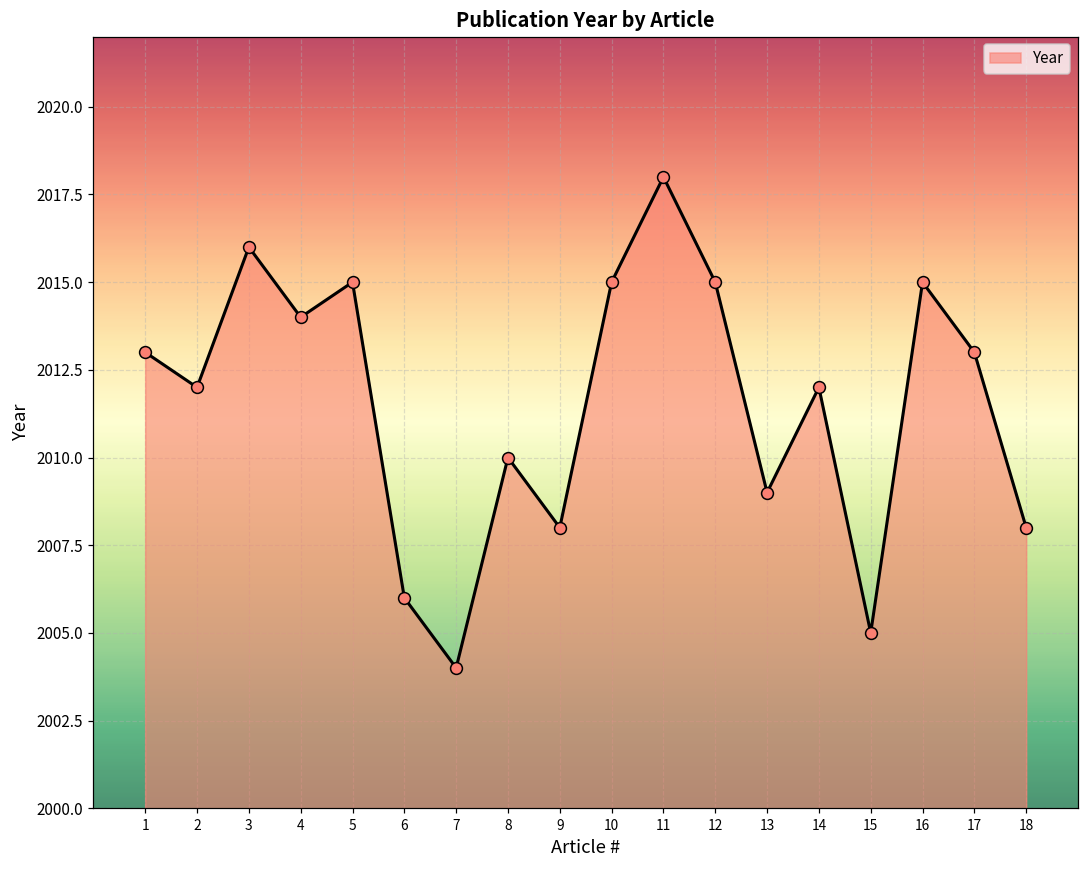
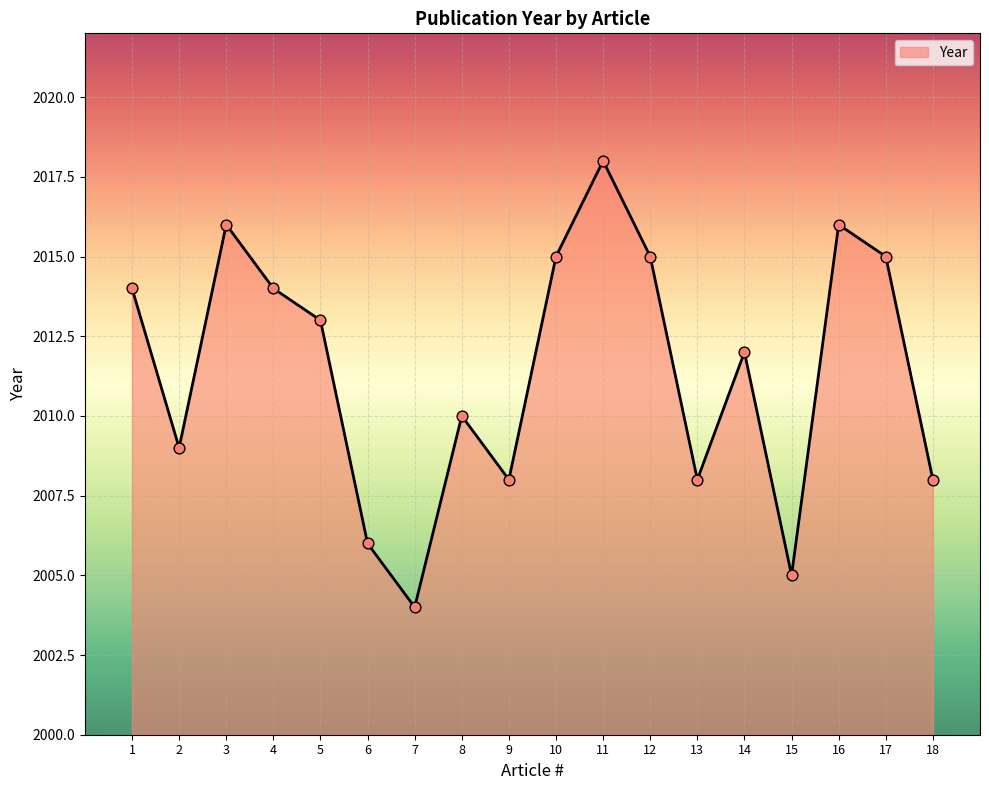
  {
-   "1": 2013,
-   "2": 2012,
+   "1": 2014,
+   "2": 2009,
    "3": 2016,
    "4": 2014,
-   "5": 2015,
+   "5": 2013,
    "6": 2006,
    "7": 2004,
    "8": 2010,
    "9": 2008,
    "10": 2015,
    "11": 2018,
    "12": 2015,
-   "13": 2009,
+   "13": 2008,
    "14": 2012,
    "15": 2005,
-   "16": 2015,
-   "17": 2013,
+   "16": 2016,
+   "17": 2015,
    "18": 2008
  }
